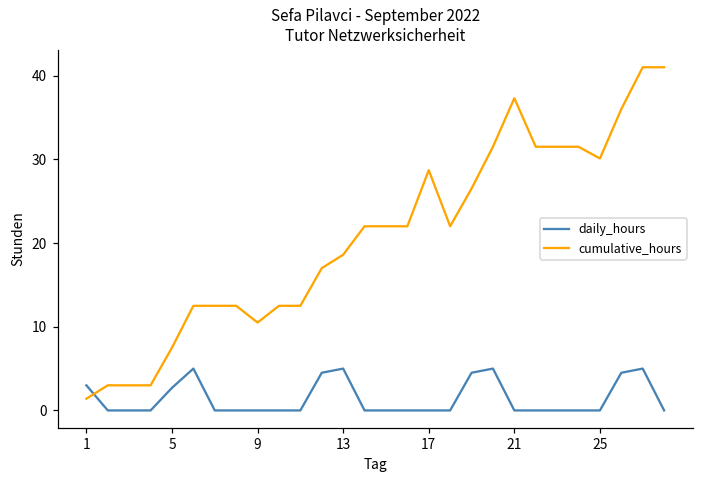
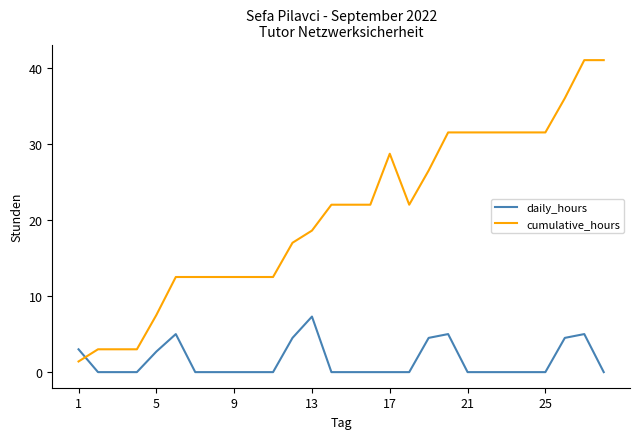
  {
    "daily_hours": {
      "1": 3,
      "5": 3,
      "9": 0,
-     "13": 5,
+     "13": 7,
      "17": 0,
      "21": 0,
      "25": 0
    },
    "cumulative_hours": {
      "1": 1,
      "5": 8,
-     "9": 11,
+     "9": 13,
      "13": 19,
      "17": 29,
-     "21": 37,
-     "25": 30
+     "21": 32,
+     "25": 32
    }
  }
